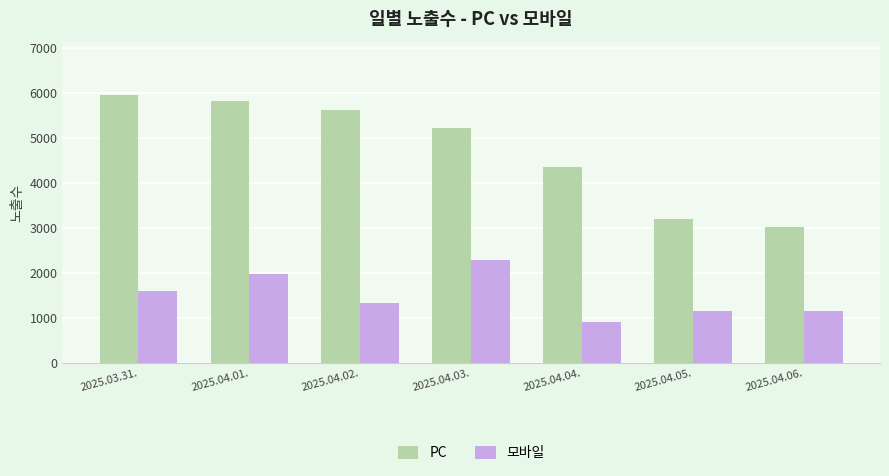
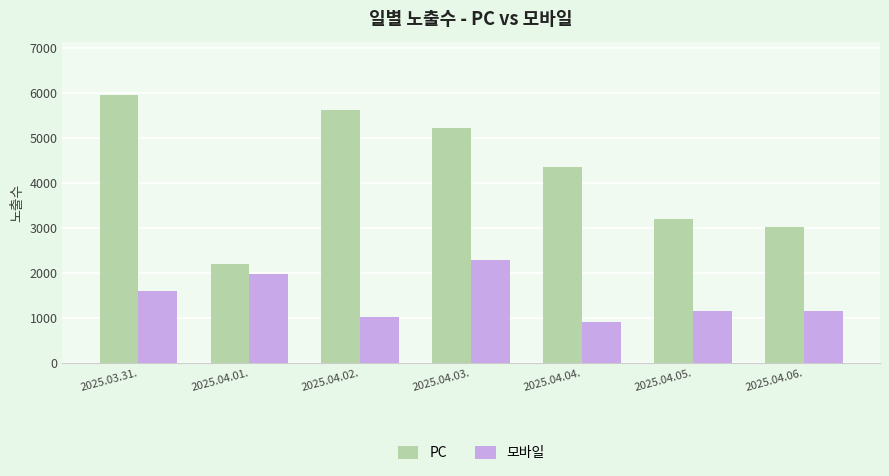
  {
    "PC": {
      "2025.03.31.": 6000,
-     "2025.04.01.": 5800,
+     "2025.04.01.": 2200,
      "2025.04.02.": 5600,
      "2025.04.03.": 5200,
      "2025.04.04.": 4400,
      "2025.04.05.": 3200,
      "2025.04.06.": 3000
    },
    "모바일": {
      "2025.03.31.": 1600,
      "2025.04.01.": 2000,
-     "2025.04.02.": 1300,
+     "2025.04.02.": 1000,
      "2025.04.03.": 2300,
      "2025.04.04.": 900,
      "2025.04.05.": 1200,
      "2025.04.06.": 1200
    }
  }
